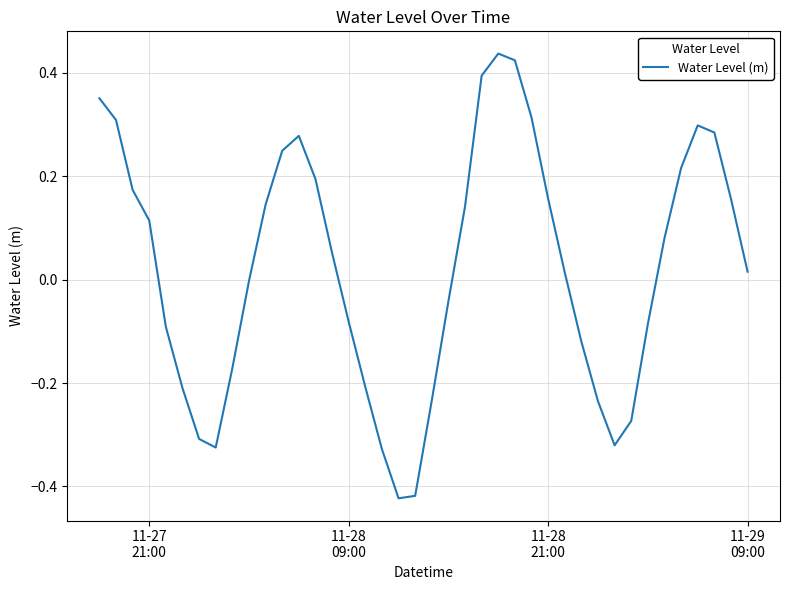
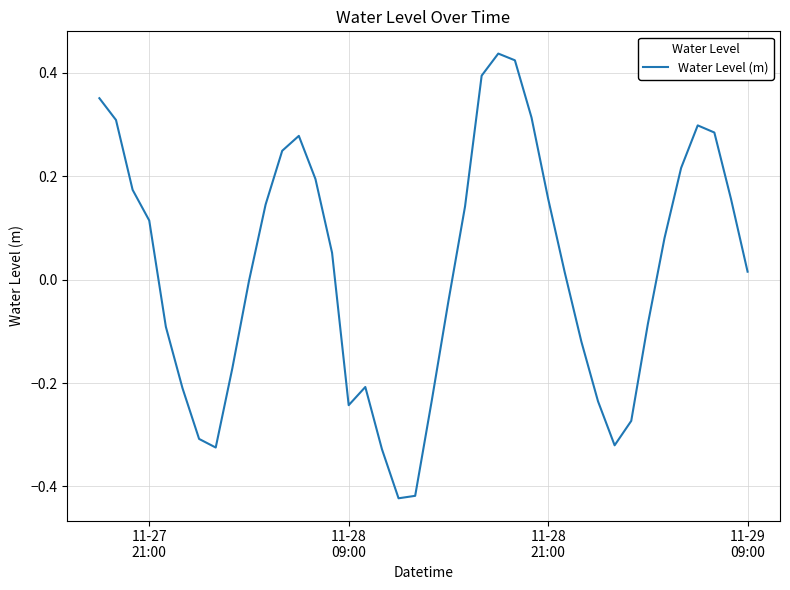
  {
    "11-27 21:00": 0.11,
-   "11-28 09:00": -0.08,
+   "11-28 09:00": -0.24,
    "11-28 21:00": 0.16,
    "11-29 09:00": 0.02
  }
